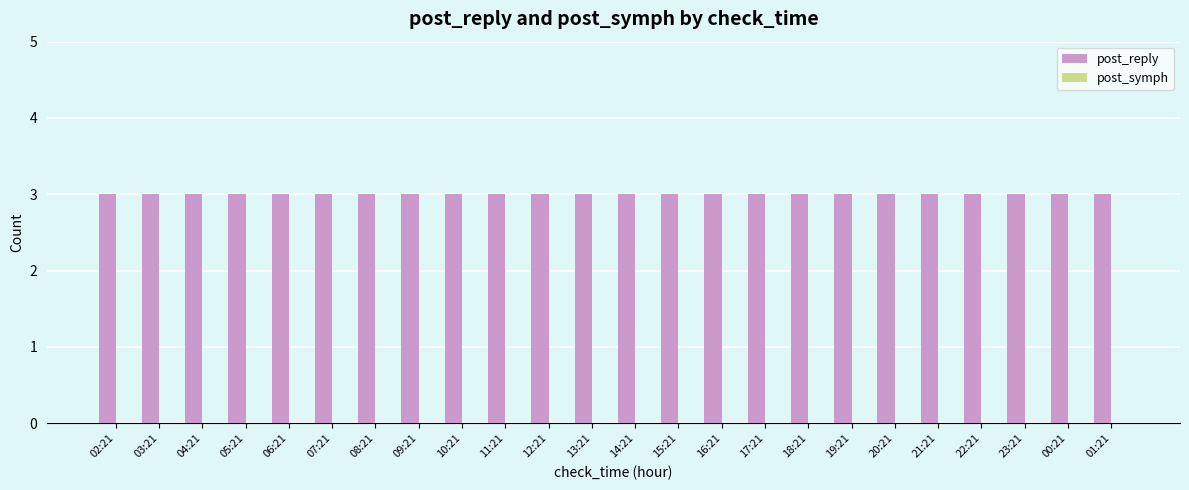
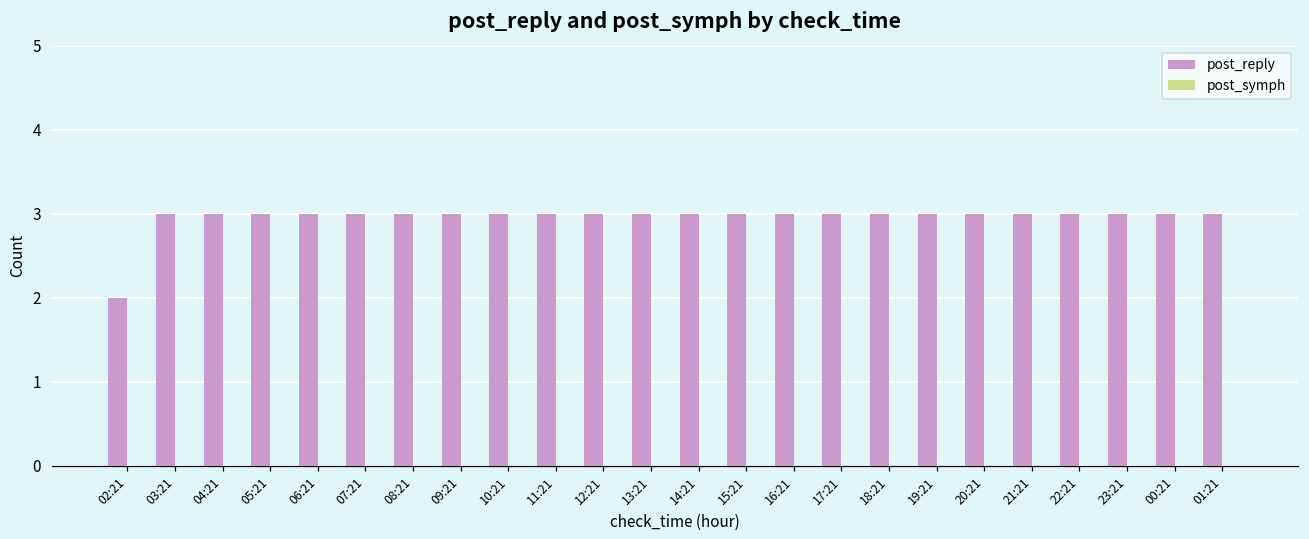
  {
    "post_reply": {
-     "02:21": 3,
+     "02:21": 2,
      "03:21": 3,
      "04:21": 3,
      "05:21": 3,
      "06:21": 3,
      "07:21": 3,
      "08:21": 3,
      "09:21": 3,
      "10:21": 3,
      "11:21": 3,
      "12:21": 3,
      "13:21": 3,
      "14:21": 3,
      "15:21": 3,
      "16:21": 3,
      "17:21": 3,
      "18:21": 3,
      "19:21": 3,
      "20:21": 3,
      "21:21": 3,
      "22:21": 3,
      "23:21": 3,
      "00:21": 3,
      "01:21": 3
    },
    "post_symph": {
      "02:21": 0,
      "03:21": 0,
      "04:21": 0,
      "05:21": 0,
      "06:21": 0,
      "07:21": 0,
      "08:21": 0,
      "09:21": 0,
      "10:21": 0,
      "11:21": 0,
      "12:21": 0,
      "13:21": 0,
      "14:21": 0,
      "15:21": 0,
      "16:21": 0,
      "17:21": 0,
      "18:21": 0,
      "19:21": 0,
      "20:21": 0,
      "21:21": 0,
      "22:21": 0,
      "23:21": 0,
      "00:21": 0,
      "01:21": 0
    }
  }
